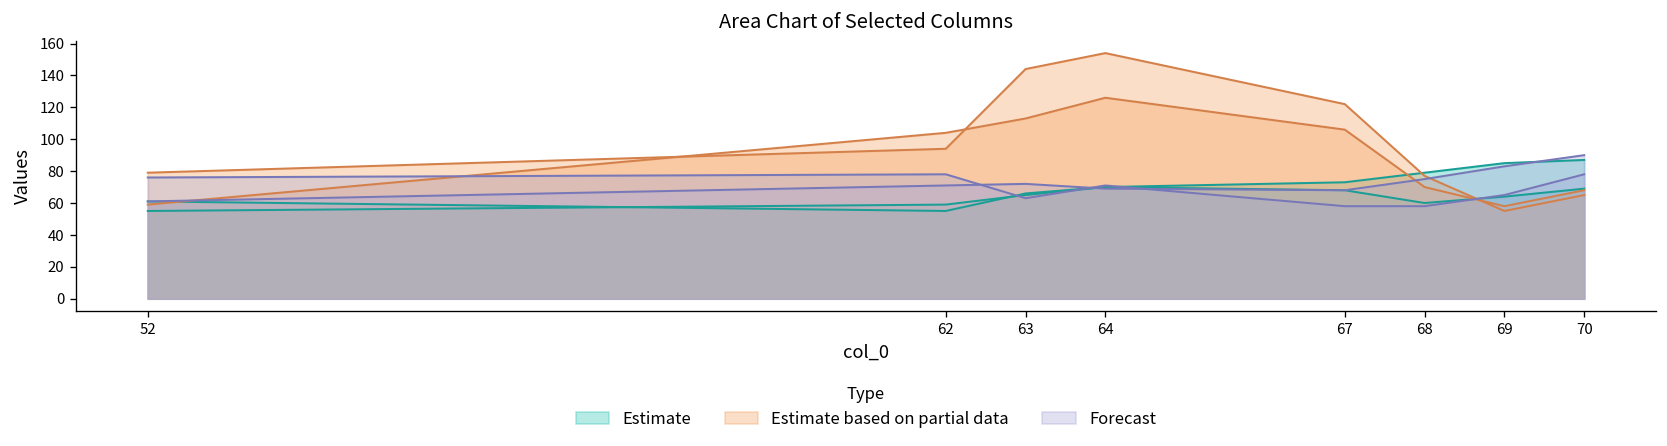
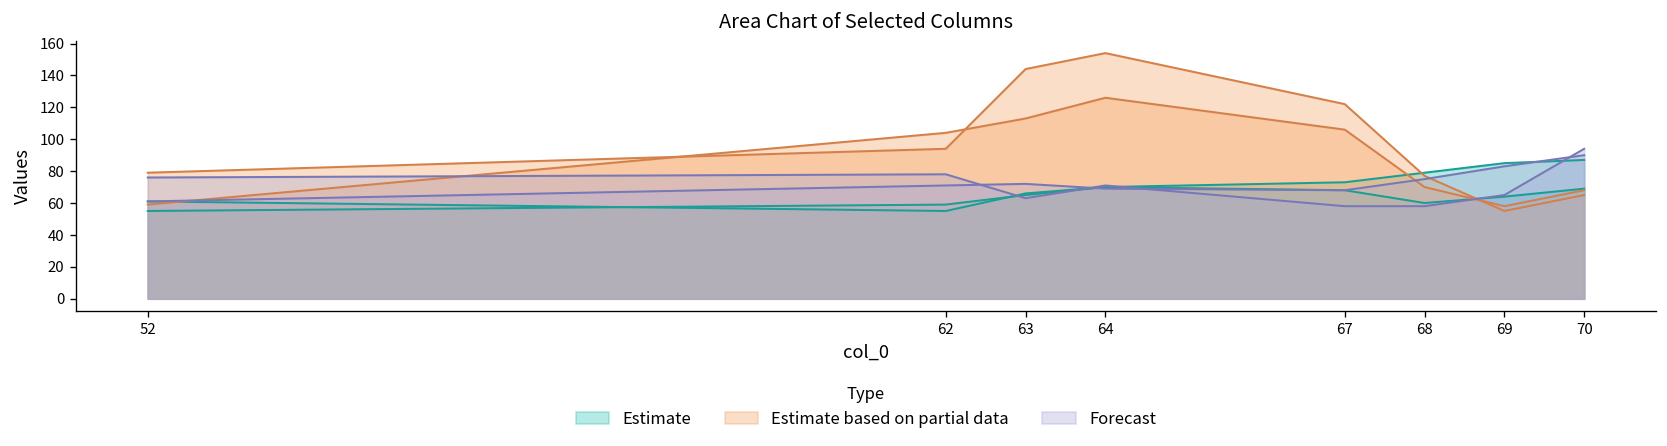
  {
    "Forecast": {
      "52": 76,
      "62": 78,
      "63": 63,
      "67": 58,
      "68": 58,
-     "70": 78
+     "70": 94
    }
  }
